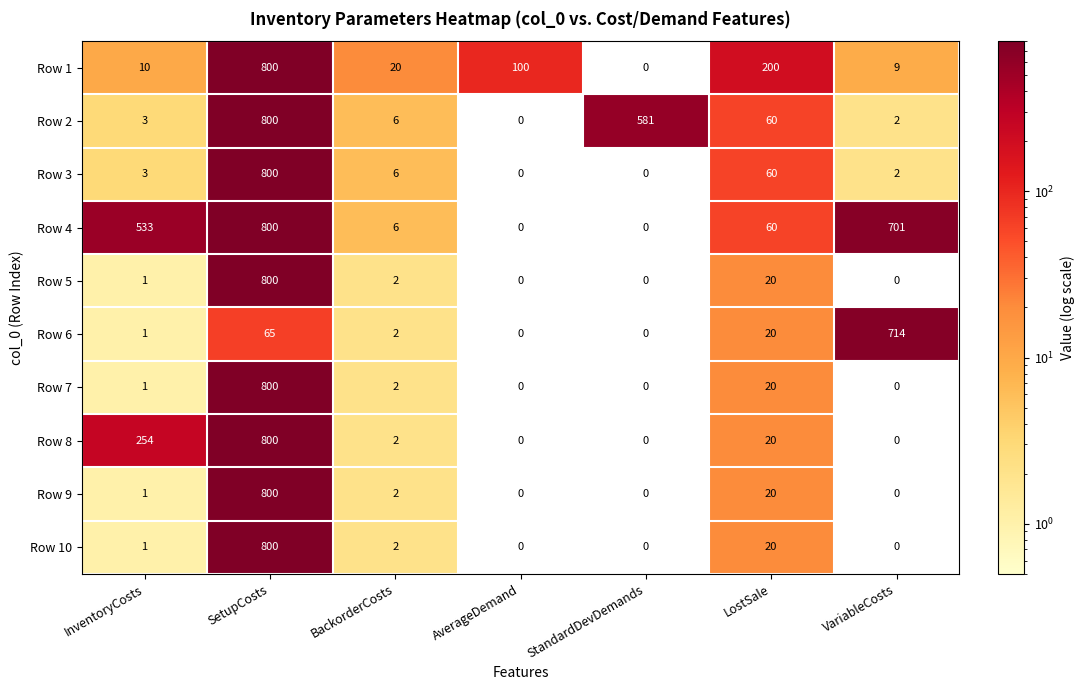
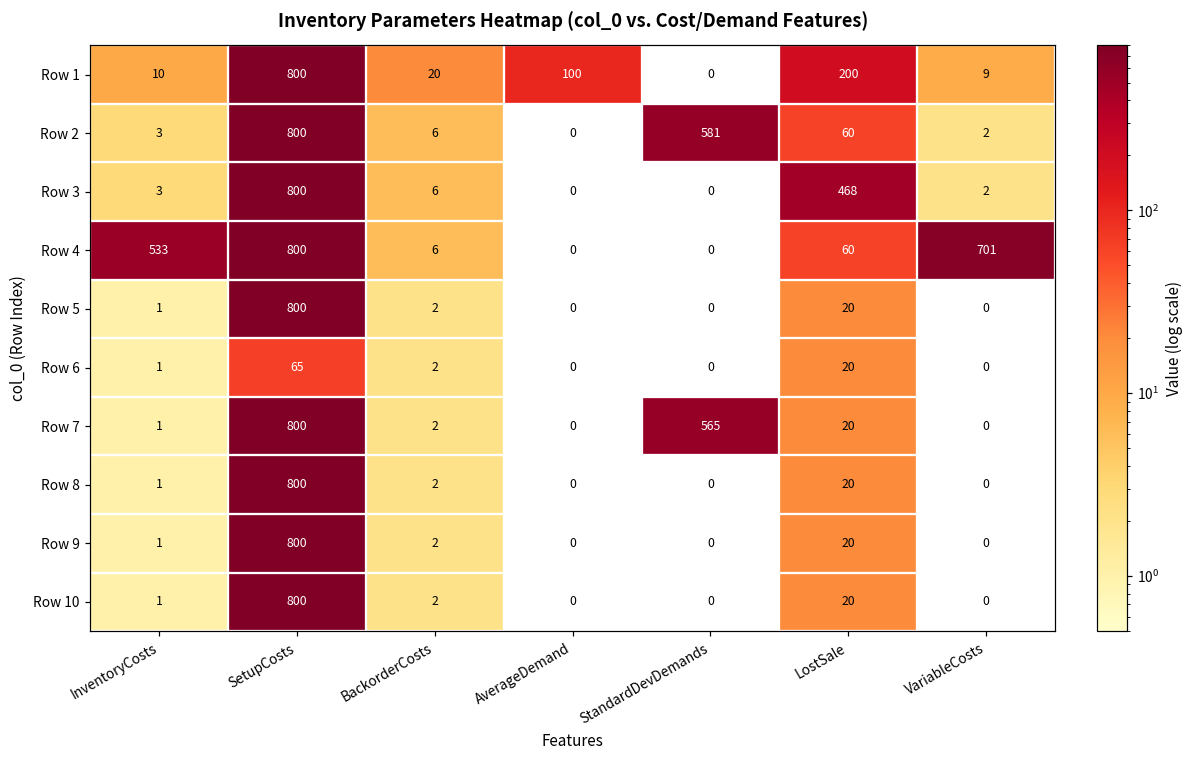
  {
    "Row 1": {
      "InventoryCosts": 10,
      "SetupCosts": 800,
      "BackorderCosts": 20,
      "AverageDemand": 100,
      "StandardDevDemands": 0,
      "LostSale": 200,
      "VariableCosts": 9
    },
    "Row 2": {
      "InventoryCosts": 3,
      "SetupCosts": 800,
      "BackorderCosts": 6,
      "AverageDemand": 0,
      "StandardDevDemands": 581,
      "LostSale": 60,
      "VariableCosts": 2
    },
    "Row 3": {
      "InventoryCosts": 3,
      "SetupCosts": 800,
      "BackorderCosts": 6,
      "AverageDemand": 0,
      "StandardDevDemands": 0,
-     "LostSale": 60,
+     "LostSale": 468,
      "VariableCosts": 2
    },
    "Row 4": {
      "InventoryCosts": 533,
      "SetupCosts": 800,
      "BackorderCosts": 6,
      "AverageDemand": 0,
      "StandardDevDemands": 0,
      "LostSale": 60,
      "VariableCosts": 701
    },
    "Row 5": {
      "InventoryCosts": 1,
      "SetupCosts": 800,
      "BackorderCosts": 2,
      "AverageDemand": 0,
      "StandardDevDemands": 0,
      "LostSale": 20,
      "VariableCosts": 0
    },
    "Row 6": {
      "InventoryCosts": 1,
      "SetupCosts": 65,
      "BackorderCosts": 2,
      "AverageDemand": 0,
      "StandardDevDemands": 0,
      "LostSale": 20,
-     "VariableCosts": 714
+     "VariableCosts": 0
    },
    "Row 7": {
      "InventoryCosts": 1,
      "SetupCosts": 800,
      "BackorderCosts": 2,
      "AverageDemand": 0,
-     "StandardDevDemands": 0,
+     "StandardDevDemands": 565,
      "LostSale": 20,
      "VariableCosts": 0
    },
    "Row 8": {
-     "InventoryCosts": 254,
+     "InventoryCosts": 1,
      "SetupCosts": 800,
      "BackorderCosts": 2,
      "AverageDemand": 0,
      "StandardDevDemands": 0,
      "LostSale": 20,
      "VariableCosts": 0
    },
    "Row 9": {
      "InventoryCosts": 1,
      "SetupCosts": 800,
      "BackorderCosts": 2,
      "AverageDemand": 0,
      "StandardDevDemands": 0,
      "LostSale": 20,
      "VariableCosts": 0
    },
    "Row 10": {
      "InventoryCosts": 1,
      "SetupCosts": 800,
      "BackorderCosts": 2,
      "AverageDemand": 0,
      "StandardDevDemands": 0,
      "LostSale": 20,
      "VariableCosts": 0
    }
  }
